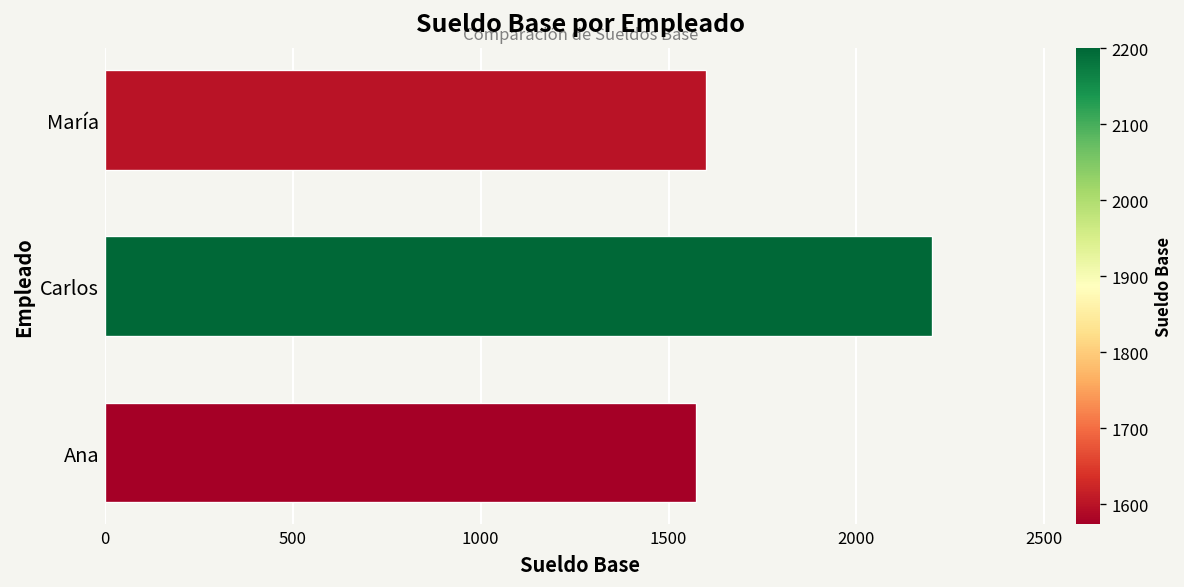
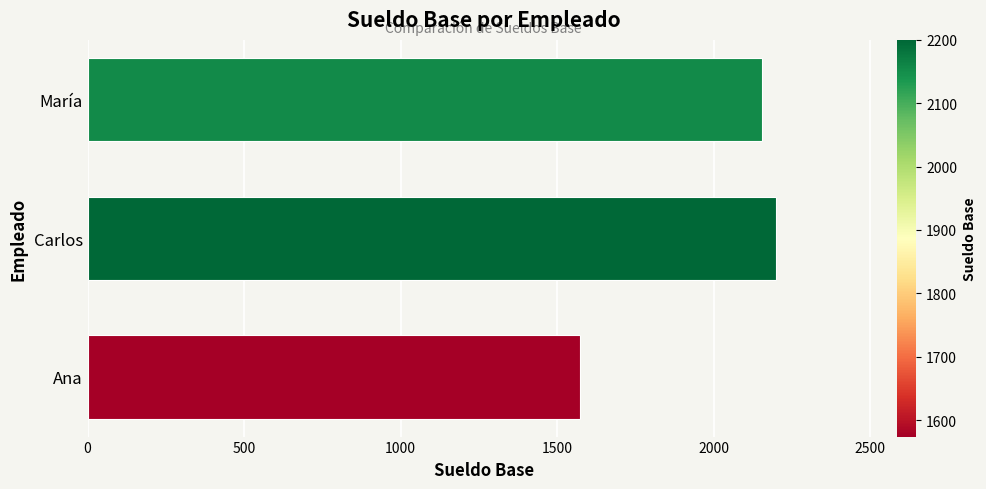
  {
-   "María": 1600,
+   "María": 2150,
    "Carlos": 2200,
    "Ana": 1570
  }
